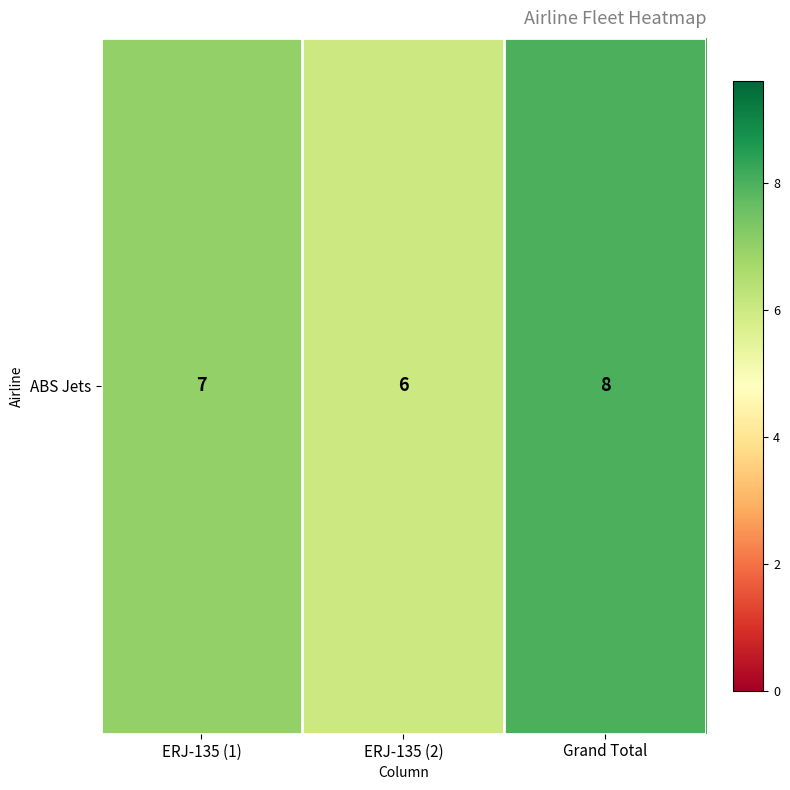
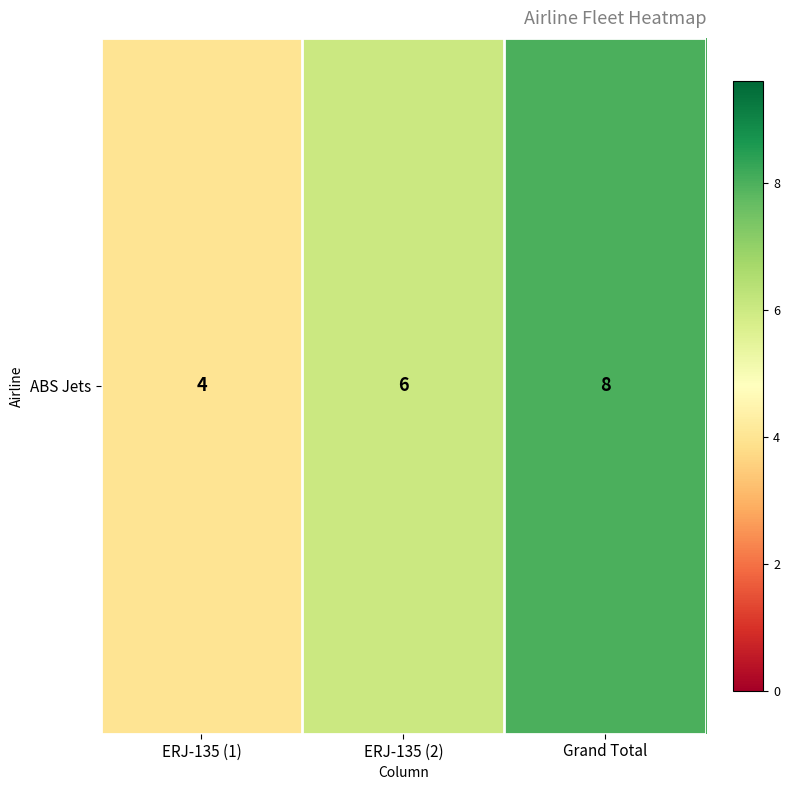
  {
    "ABS Jets": {
-     "ERJ-135 (1)": 7,
+     "ERJ-135 (1)": 4,
      "ERJ-135 (2)": 6,
      "Grand Total": 8
    }
  }
